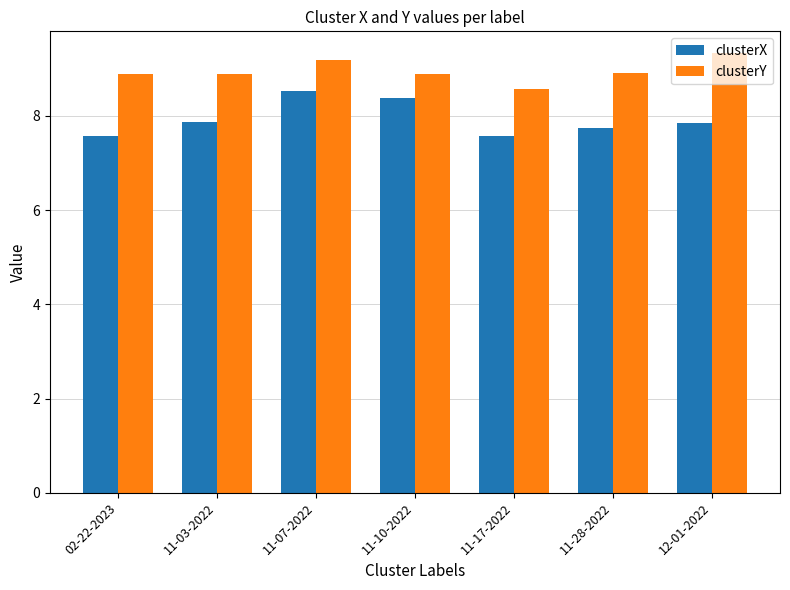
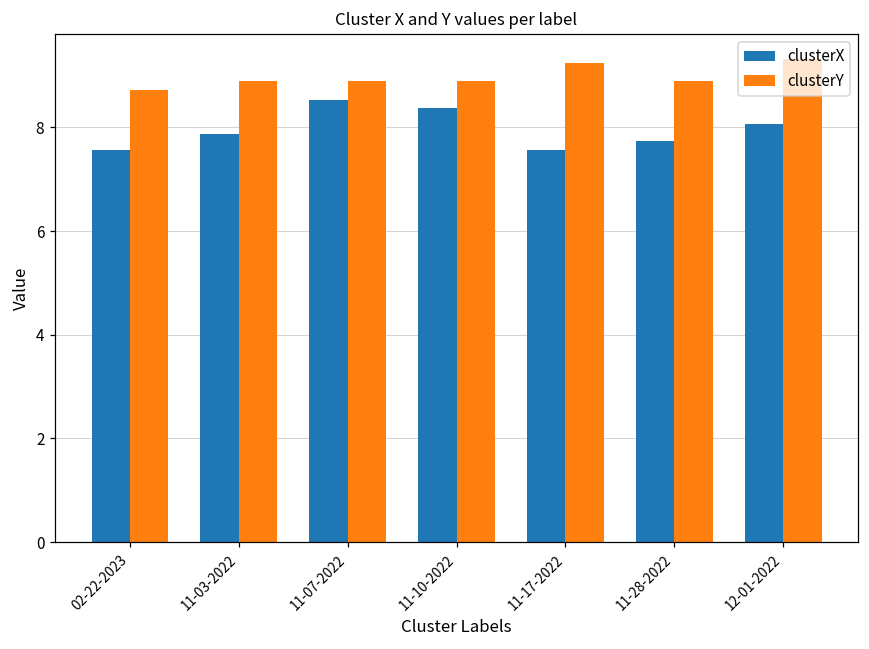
  {
    "clusterX": {
      "02-22-2023": 7.6,
      "11-03-2022": 7.9,
      "11-07-2022": 8.5,
      "11-10-2022": 8.4,
      "11-17-2022": 7.6,
      "11-28-2022": 7.7,
-     "12-01-2022": 7.8
+     "12-01-2022": 8.1
    },
    "clusterY": {
-     "02-22-2023": 8.9,
+     "02-22-2023": 8.7,
      "11-03-2022": 8.9,
-     "11-07-2022": 9.2,
+     "11-07-2022": 8.9,
      "11-10-2022": 8.9,
-     "11-17-2022": 8.6,
+     "11-17-2022": 9.2,
      "11-28-2022": 8.9
    }
  }
